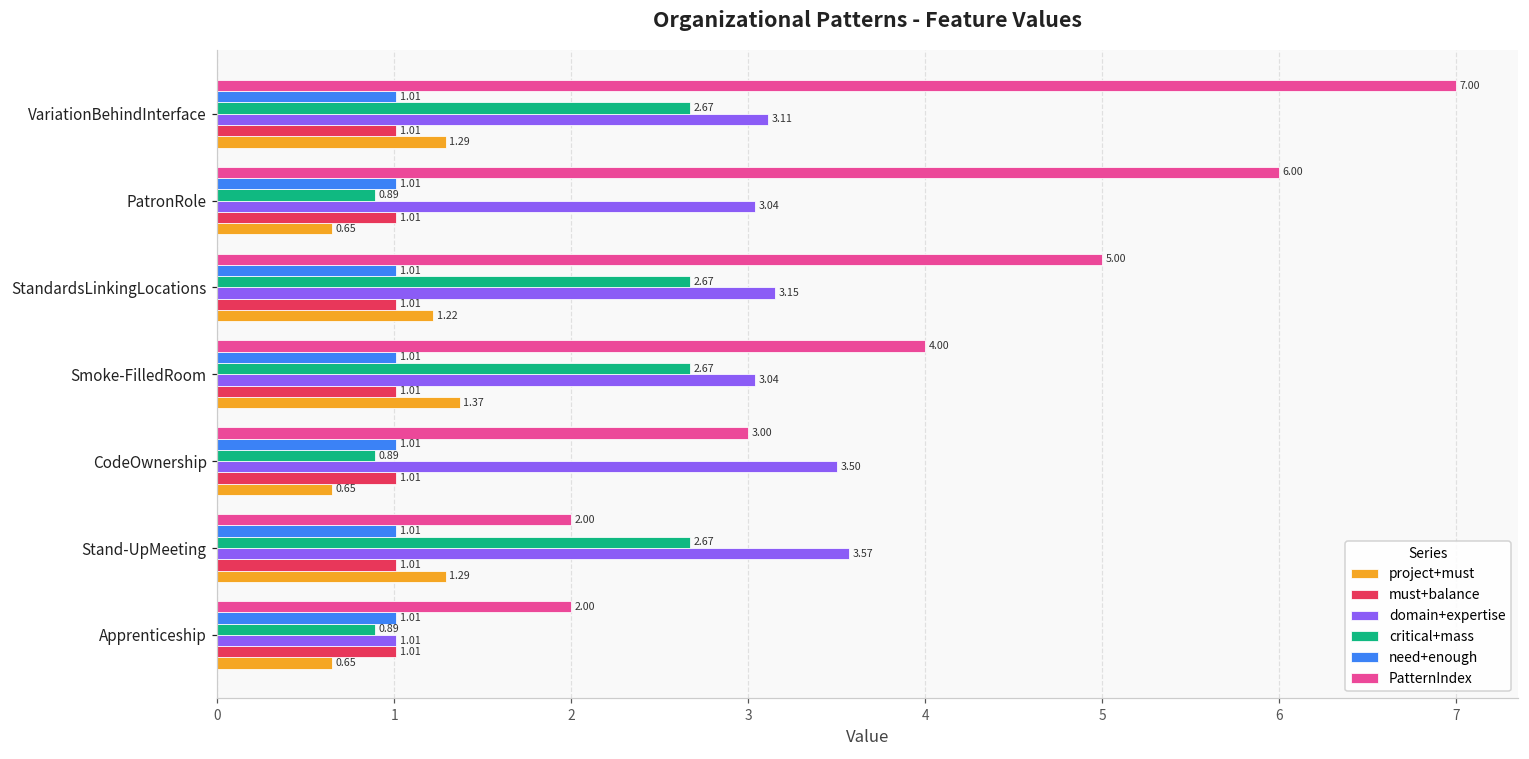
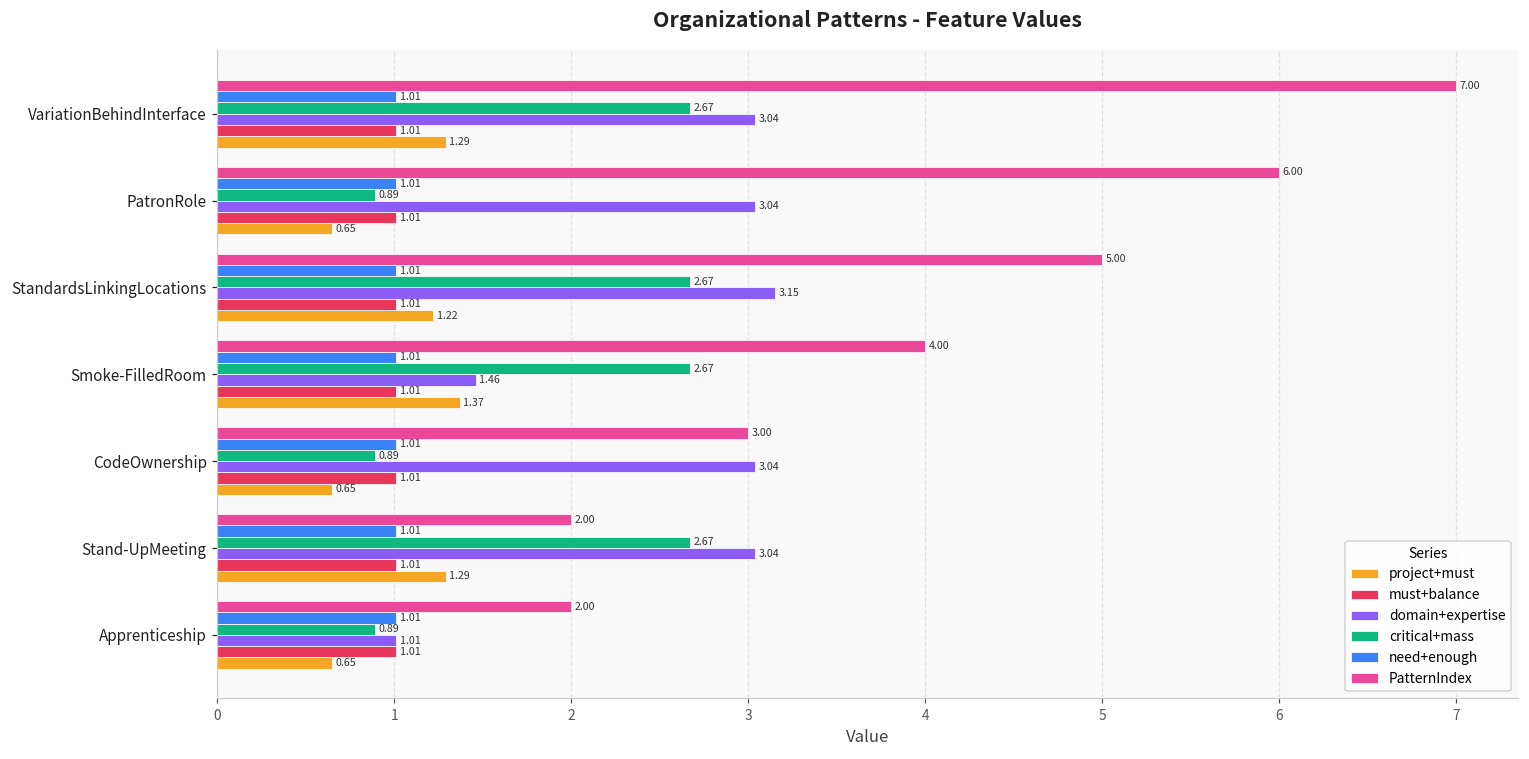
  {
    "project+must": {
      "VariationBehindInterface": 1.29,
      "PatronRole": 0.65,
      "StandardsLinkingLocations": 1.22,
      "Smoke-FilledRoom": 1.37,
      "CodeOwnership": 0.65,
      "Stand-UpMeeting": 1.29,
      "Apprenticeship": 0.65
    },
    "must+balance": {
      "VariationBehindInterface": 1.01,
      "PatronRole": 1.01,
      "StandardsLinkingLocations": 1.01,
      "Smoke-FilledRoom": 1.01,
      "CodeOwnership": 1.01,
      "Stand-UpMeeting": 1.01,
      "Apprenticeship": 1.01
    },
    "domain+expertise": {
-     "VariationBehindInterface": 3.11,
+     "VariationBehindInterface": 3.04,
      "PatronRole": 3.04,
      "StandardsLinkingLocations": 3.15,
-     "Smoke-FilledRoom": 3.04,
-     "CodeOwnership": 3.50,
-     "Stand-UpMeeting": 3.57,
+     "Smoke-FilledRoom": 1.46,
+     "CodeOwnership": 3.04,
+     "Stand-UpMeeting": 3.04,
      "Apprenticeship": 1.01
    },
    "critical+mass": {
      "VariationBehindInterface": 2.67,
      "PatronRole": 0.89,
      "StandardsLinkingLocations": 2.67,
      "Smoke-FilledRoom": 2.67,
      "CodeOwnership": 0.89,
      "Stand-UpMeeting": 2.67,
      "Apprenticeship": 0.89
    },
    "need+enough": {
      "VariationBehindInterface": 1.01,
      "PatronRole": 1.01,
      "StandardsLinkingLocations": 1.01,
      "Smoke-FilledRoom": 1.01,
      "CodeOwnership": 1.01,
      "Stand-UpMeeting": 1.01,
      "Apprenticeship": 1.01
    },
    "PatternIndex": {
      "VariationBehindInterface": 7.00,
      "PatronRole": 6.00,
      "StandardsLinkingLocations": 5.00,
      "Smoke-FilledRoom": 4.00,
      "CodeOwnership": 3.00,
      "Stand-UpMeeting": 2.00,
      "Apprenticeship": 2.00
    }
  }
